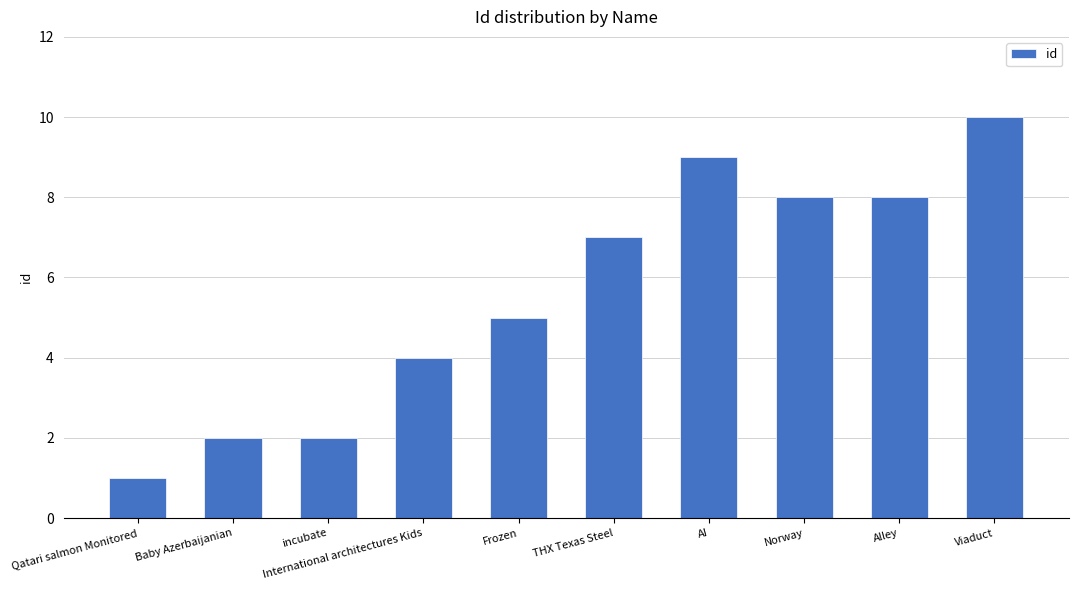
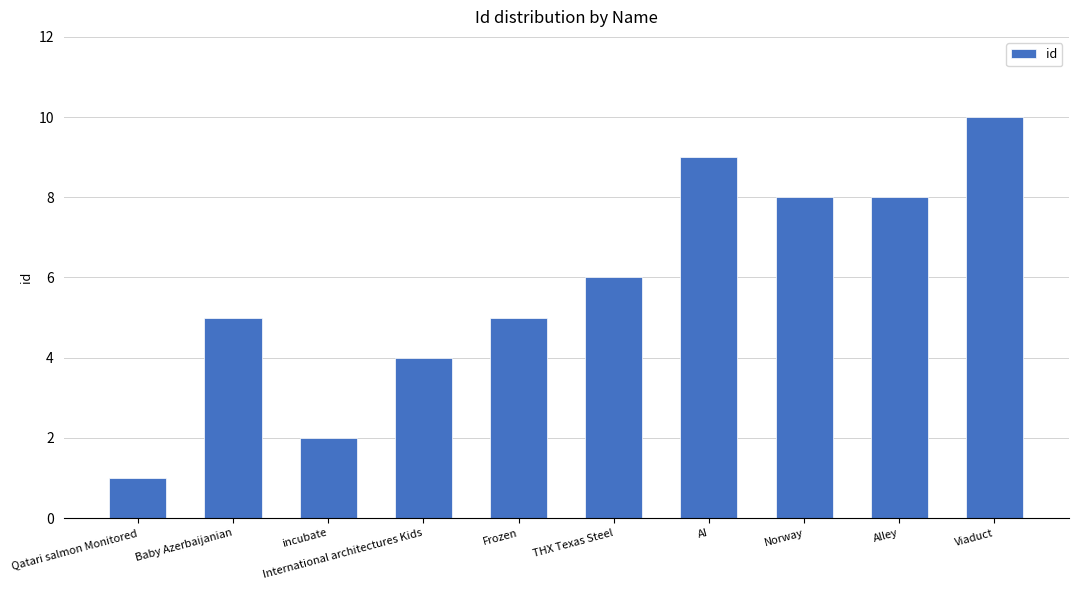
  {
    "Qatari salmon Monitored": 1,
-   "Baby Azerbaijanian": 2,
+   "Baby Azerbaijanian": 5,
    "incubate": 2,
    "International architectures Kids": 4,
    "Frozen": 5,
-   "THX Texas Steel": 7,
+   "THX Texas Steel": 6,
    "AI": 9,
    "Norway": 8,
    "Alley": 8,
    "Viaduct": 10
  }
